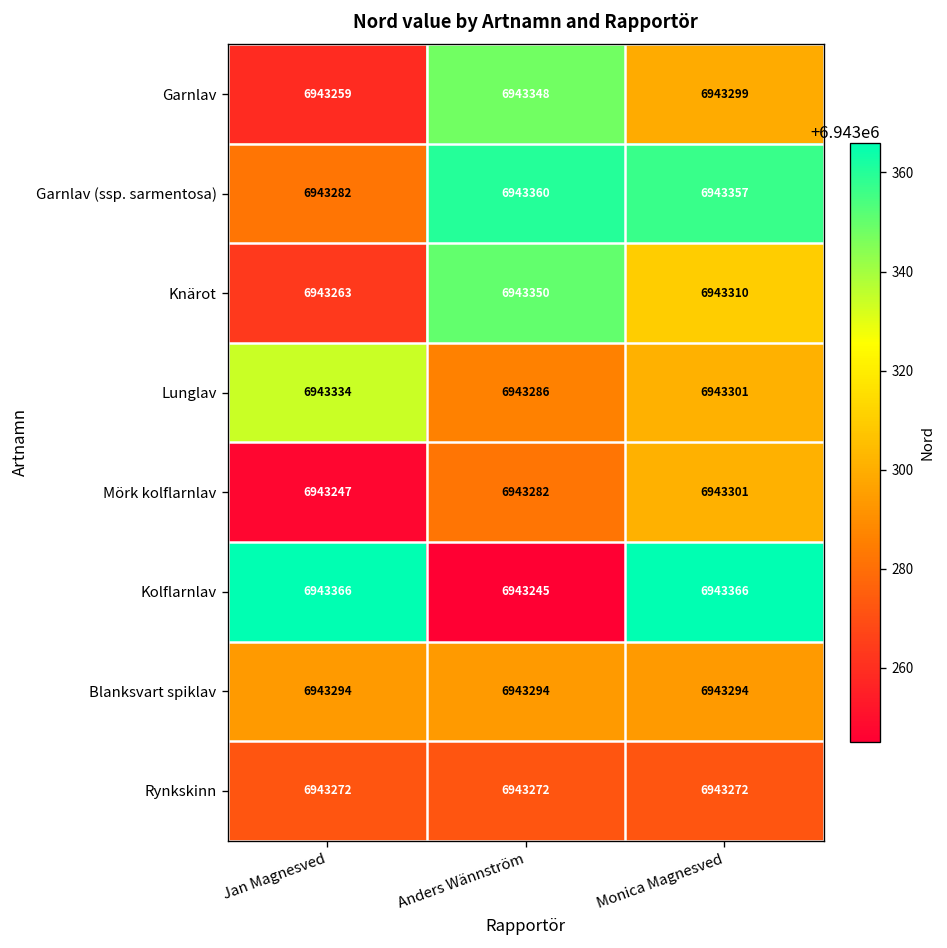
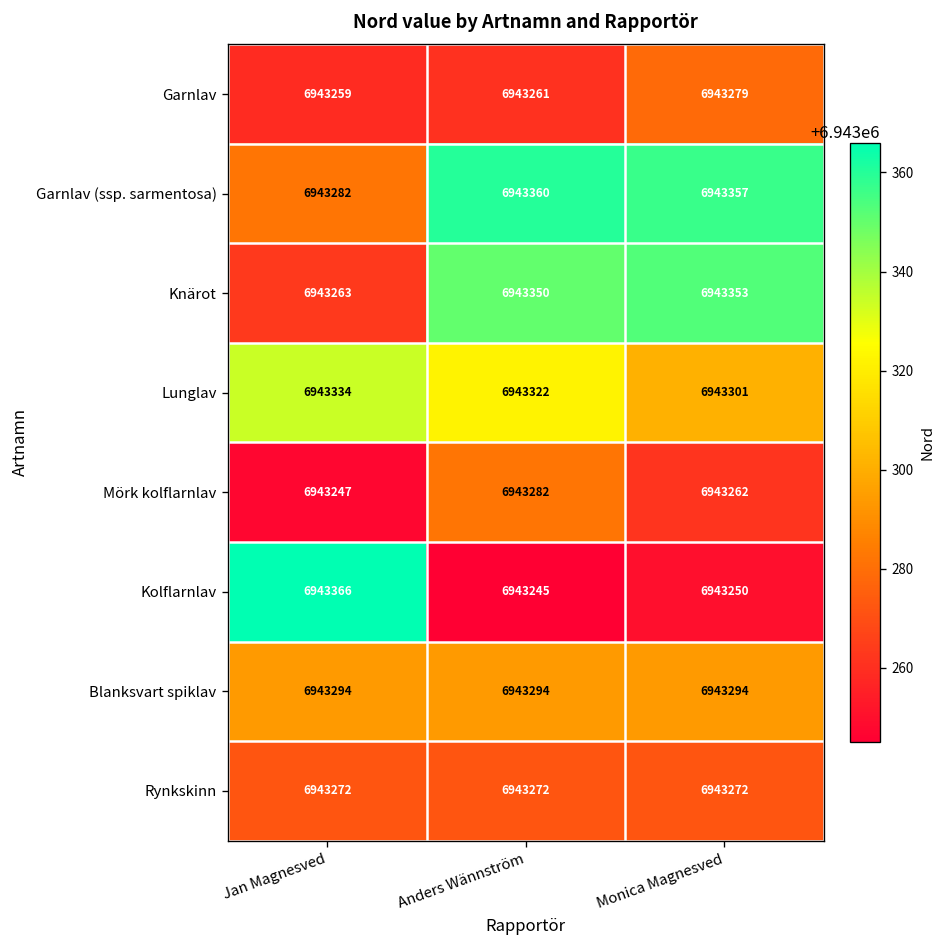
  {
    "Garnlav": {
      "Jan Magnesved": 6943259,
-     "Anders Wännström": 6943348,
-     "Monica Magnesved": 6943299
+     "Anders Wännström": 6943261,
+     "Monica Magnesved": 6943279
    },
    "Garnlav (ssp. sarmentosa)": {
      "Jan Magnesved": 6943282,
      "Anders Wännström": 6943360,
      "Monica Magnesved": 6943357
    },
    "Knärot": {
      "Jan Magnesved": 6943263,
      "Anders Wännström": 6943350,
-     "Monica Magnesved": 6943310
+     "Monica Magnesved": 6943353
    },
    "Lunglav": {
      "Jan Magnesved": 6943334,
-     "Anders Wännström": 6943286,
+     "Anders Wännström": 6943322,
      "Monica Magnesved": 6943301
    },
    "Mörk kolflarnlav": {
      "Jan Magnesved": 6943247,
      "Anders Wännström": 6943282,
-     "Monica Magnesved": 6943301
+     "Monica Magnesved": 6943262
    },
    "Kolflarnlav": {
      "Jan Magnesved": 6943366,
      "Anders Wännström": 6943245,
-     "Monica Magnesved": 6943366
+     "Monica Magnesved": 6943250
    },
    "Blanksvart spiklav": {
      "Jan Magnesved": 6943294,
      "Anders Wännström": 6943294,
      "Monica Magnesved": 6943294
    },
    "Rynkskinn": {
      "Jan Magnesved": 6943272,
      "Anders Wännström": 6943272,
      "Monica Magnesved": 6943272
    }
  }
